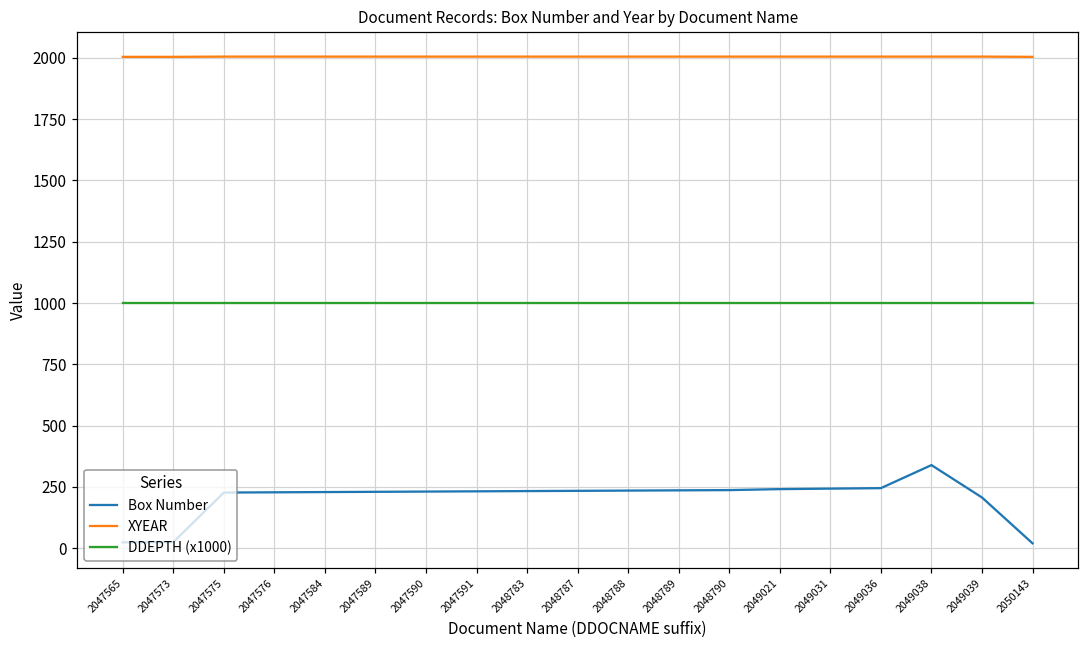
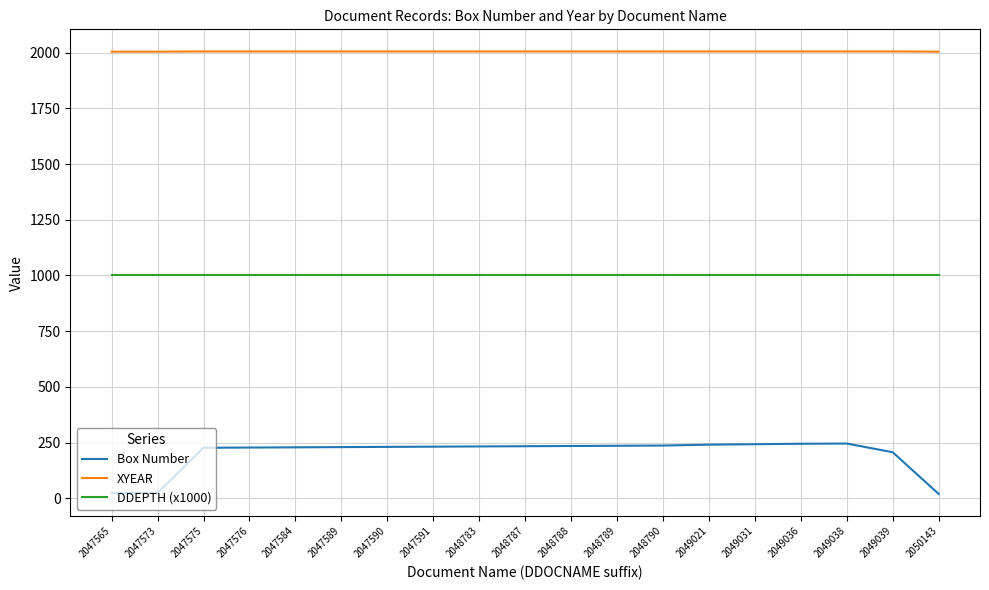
  {
    "Box Number": {
      "2047576": 230,
      "2047584": 230,
      "2047589": 230,
      "2047590": 230,
      "2047591": 230,
      "2048783": 230,
      "2048787": 230,
      "2048788": 240,
      "2048789": 240,
      "2048790": 240,
      "2049021": 240,
      "2049031": 240,
      "2049036": 250,
-     "2049038": 340,
+     "2049038": 250,
      "2049039": 210,
      "2050143": 20
    },
    "XYEAR": {
      "2047565": 2000,
      "2047573": 2000,
      "2047575": 2010,
      "2047576": 2010,
      "2047584": 2010,
      "2047589": 2010,
      "2047590": 2010,
      "2047591": 2010,
      "2048783": 2010,
      "2048787": 2010,
      "2048788": 2010,
      "2048789": 2010,
      "2048790": 2010,
      "2049021": 2010,
      "2049031": 2010,
      "2049036": 2010,
      "2049038": 2010,
      "2049039": 2010,
      "2050143": 2000
    },
    "DDEPTH (x1000)": {
      "2047565": 1000,
      "2047573": 1000,
      "2047575": 1000,
      "2047576": 1000,
      "2047584": 1000,
      "2047589": 1000,
      "2047590": 1000,
      "2047591": 1000,
      "2048783": 1000,
      "2048787": 1000,
      "2048788": 1000,
      "2048789": 1000,
      "2048790": 1000,
      "2049021": 1000,
      "2049031": 1000,
      "2049036": 1000,
      "2049038": 1000,
      "2049039": 1000,
      "2050143": 1000
    }
  }
